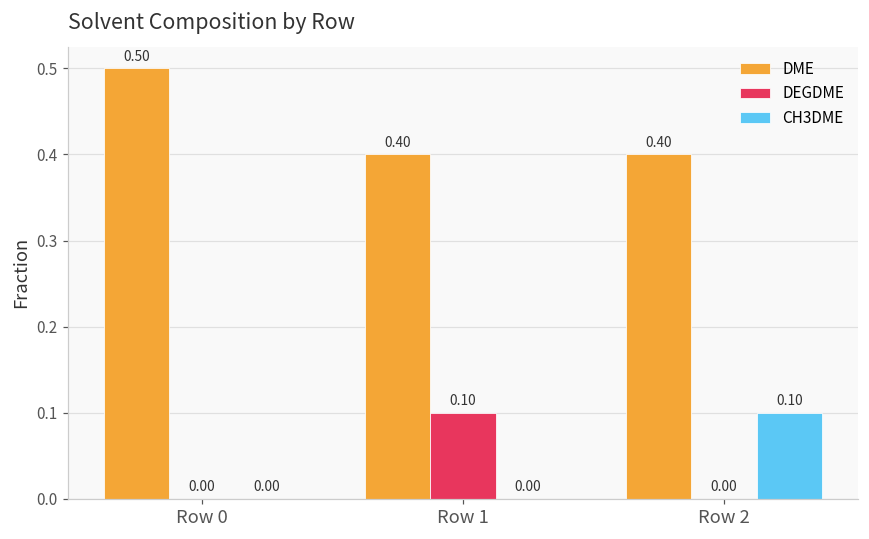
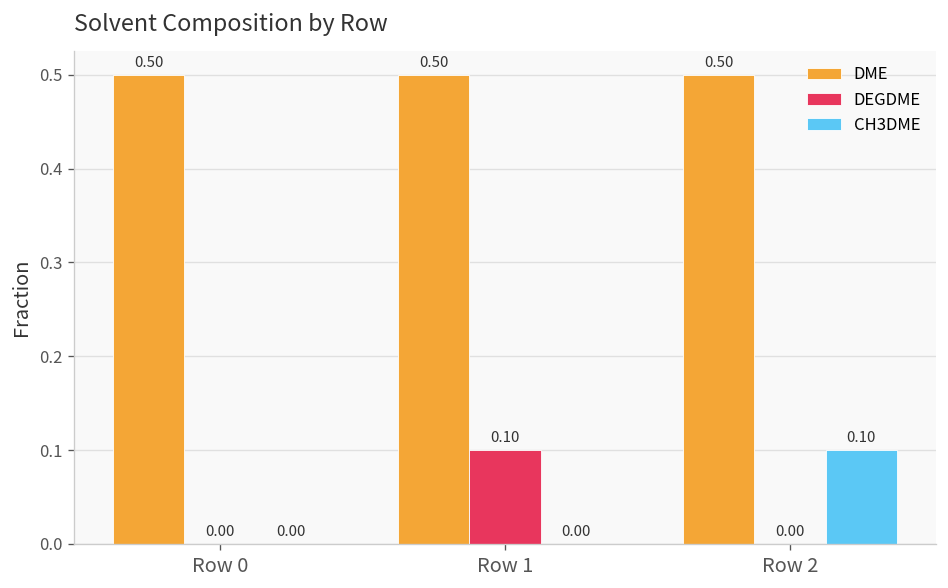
  {
    "DME": {
      "Row 0": 0.50,
-     "Row 1": 0.40,
-     "Row 2": 0.40
+     "Row 1": 0.50,
+     "Row 2": 0.50
    },
    "DEGDME": {
      "Row 0": 0.00,
      "Row 1": 0.10,
      "Row 2": 0.00
    },
    "CH3DME": {
      "Row 0": 0.00,
      "Row 1": 0.00,
      "Row 2": 0.10
    }
  }
